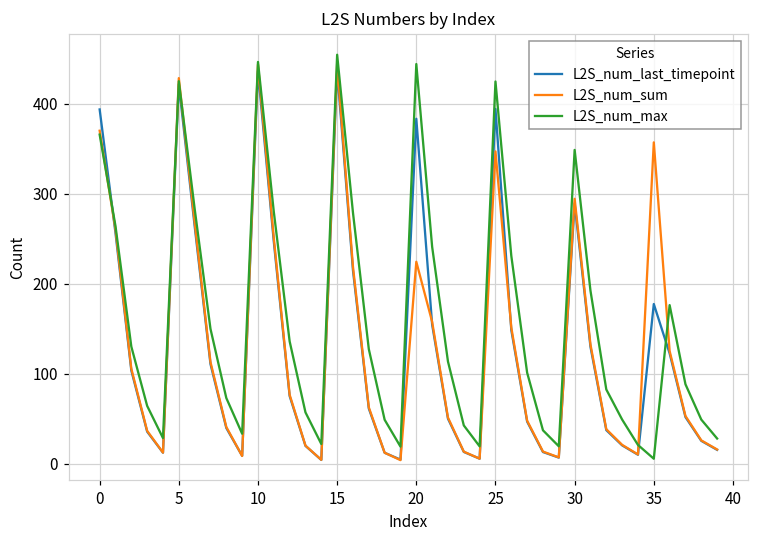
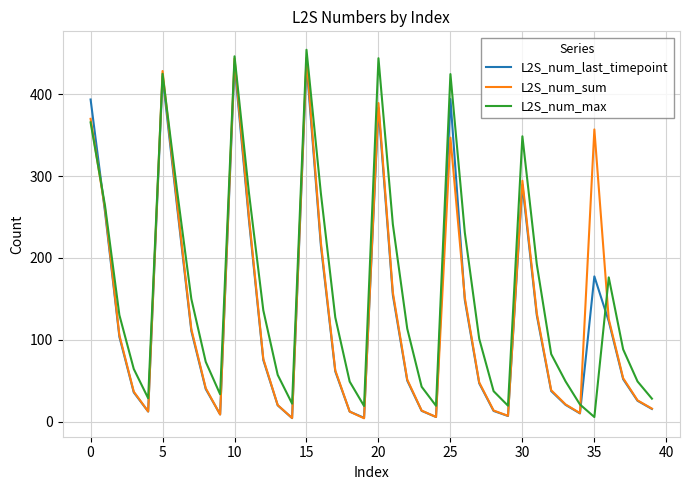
  {
    "L2S_num_last_timepoint": {
      "0": 390,
      "5": 420,
      "10": 440,
      "15": 440,
      "20": 380,
      "25": 390,
      "30": 290,
      "35": 180
    },
    "L2S_num_sum": {
      "0": 370,
      "5": 430,
      "15": 440,
-     "20": 220,
+     "20": 390,
      "25": 350,
      "30": 290,
      "35": 360
    },
    "L2S_num_max": {
      "0": 370,
      "5": 420,
      "15": 450,
      "20": 440,
      "25": 420,
      "30": 350,
      "35": 10
    }
  }
